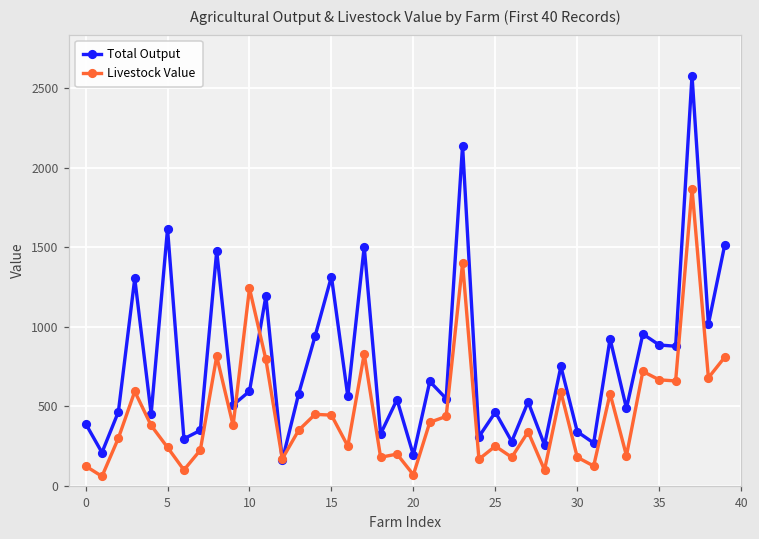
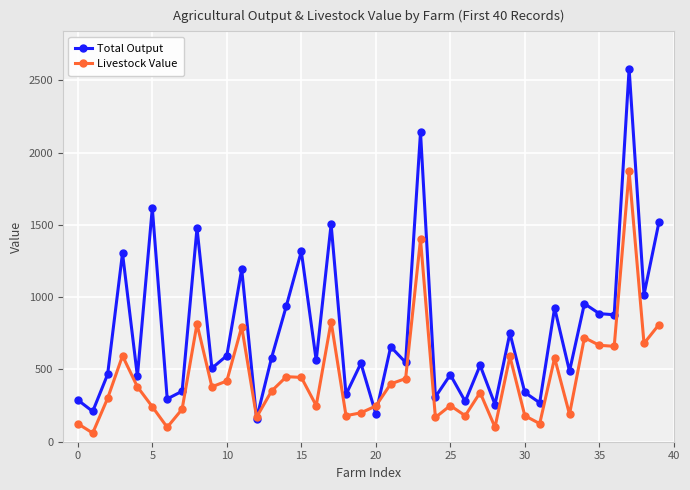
  {
    "Total Output": {
-     "0": 390,
+     "0": 290,
      "5": 1620,
      "10": 600,
      "15": 1320,
      "20": 190,
      "25": 460,
      "30": 340,
      "35": 890
    },
    "Livestock Value": {
      "0": 130,
      "5": 240,
-     "10": 1240,
+     "10": 420,
      "15": 450,
-     "20": 70,
+     "20": 250,
      "25": 250,
      "30": 180,
      "35": 670
    }
  }
